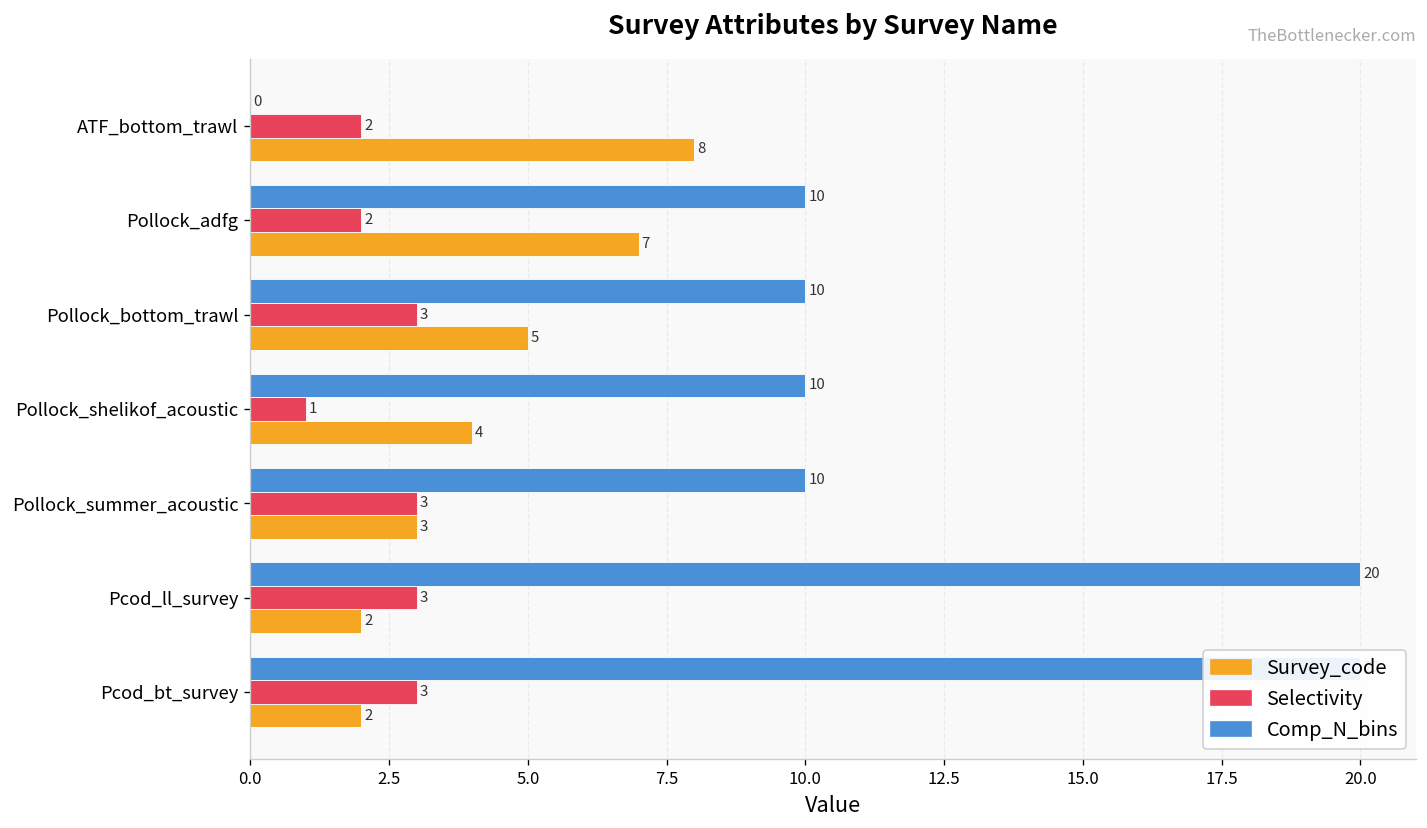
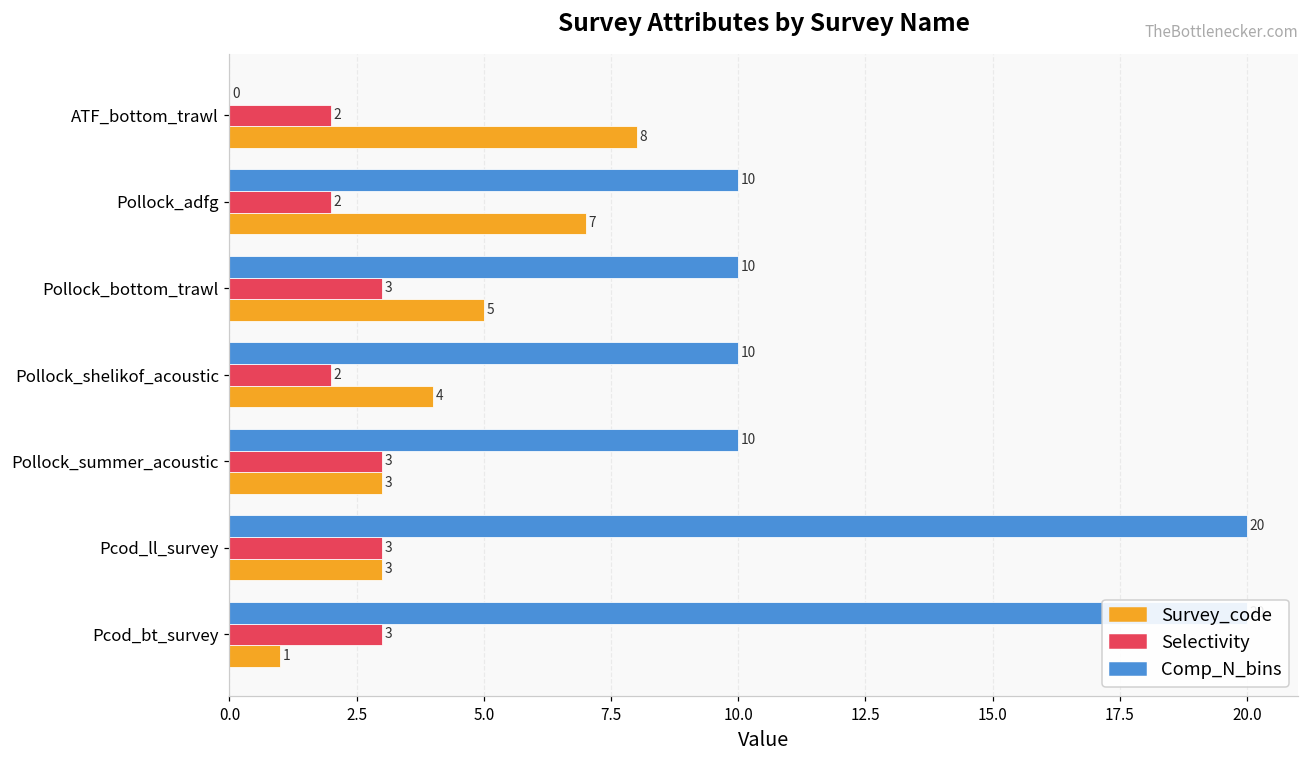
  {
    "Survey_code": {
      "ATF_bottom_trawl": 8,
      "Pollock_adfg": 7,
      "Pollock_bottom_trawl": 5,
      "Pollock_shelikof_acoustic": 4,
      "Pollock_summer_acoustic": 3,
-     "Pcod_ll_survey": 2,
-     "Pcod_bt_survey": 2
+     "Pcod_ll_survey": 3,
+     "Pcod_bt_survey": 1
    },
    "Selectivity": {
      "ATF_bottom_trawl": 2,
      "Pollock_adfg": 2,
      "Pollock_bottom_trawl": 3,
-     "Pollock_shelikof_acoustic": 1,
+     "Pollock_shelikof_acoustic": 2,
      "Pollock_summer_acoustic": 3,
      "Pcod_ll_survey": 3,
      "Pcod_bt_survey": 3
    },
    "Comp_N_bins": {
      "ATF_bottom_trawl": 0,
      "Pollock_adfg": 10,
      "Pollock_bottom_trawl": 10,
      "Pollock_shelikof_acoustic": 10,
      "Pollock_summer_acoustic": 10,
      "Pcod_ll_survey": 20
    }
  }
